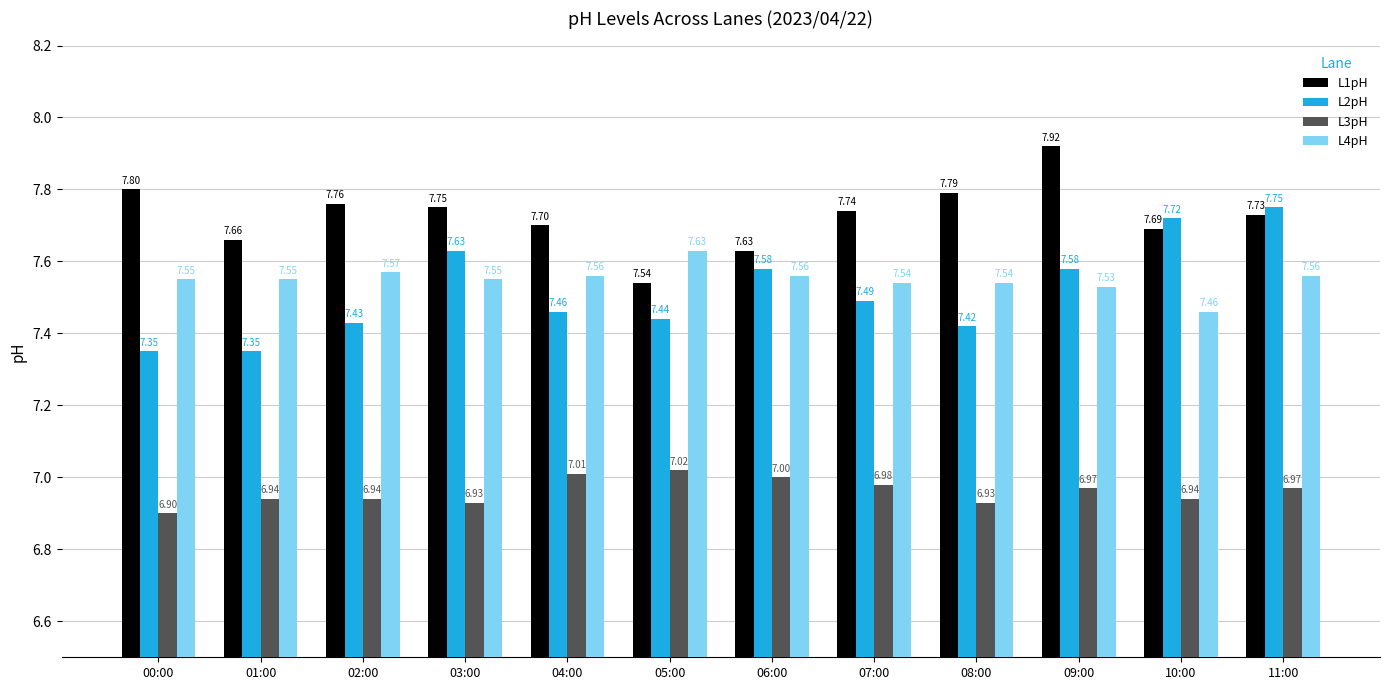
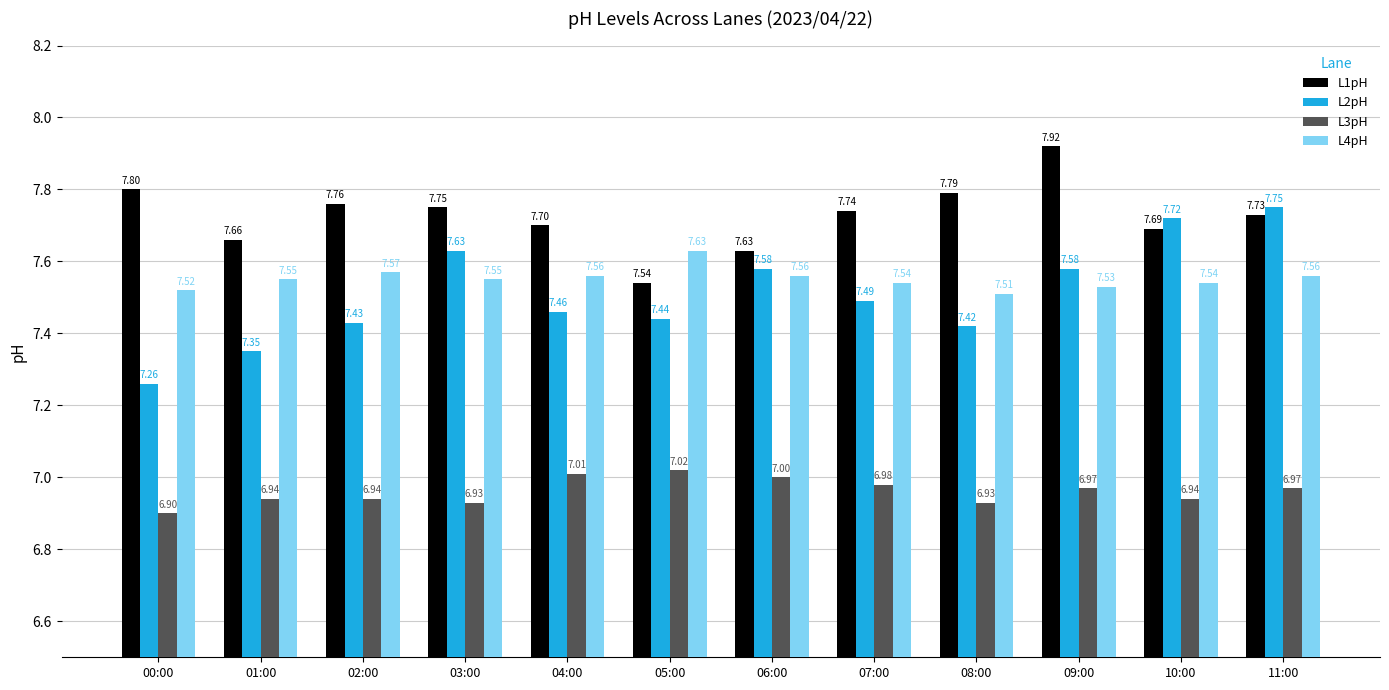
  {
    "L1pH": {
      "00:00": 7.80,
      "01:00": 7.66,
      "02:00": 7.76,
      "03:00": 7.75,
      "04:00": 7.70,
      "05:00": 7.54,
      "06:00": 7.63,
      "07:00": 7.74,
      "08:00": 7.79,
      "09:00": 7.92,
      "10:00": 7.69,
      "11:00": 7.73
    },
    "L2pH": {
-     "00:00": 7.35,
+     "00:00": 7.26,
      "01:00": 7.35,
      "02:00": 7.43,
      "03:00": 7.63,
      "04:00": 7.46,
      "05:00": 7.44,
      "06:00": 7.58,
      "07:00": 7.49,
      "08:00": 7.42,
      "09:00": 7.58,
      "10:00": 7.72,
      "11:00": 7.75
    },
    "L3pH": {
      "00:00": 6.90,
      "01:00": 6.94,
      "02:00": 6.94,
      "03:00": 6.93,
      "04:00": 7.01,
      "05:00": 7.02,
      "06:00": 7.00,
      "07:00": 6.98,
      "08:00": 6.93,
      "09:00": 6.97,
      "10:00": 6.94,
      "11:00": 6.97
    },
    "L4pH": {
-     "00:00": 7.55,
+     "00:00": 7.52,
      "01:00": 7.55,
      "02:00": 7.57,
      "03:00": 7.55,
      "04:00": 7.56,
      "05:00": 7.63,
      "06:00": 7.56,
      "07:00": 7.54,
-     "08:00": 7.54,
+     "08:00": 7.51,
      "09:00": 7.53,
-     "10:00": 7.46,
+     "10:00": 7.54,
      "11:00": 7.56
    }
  }
